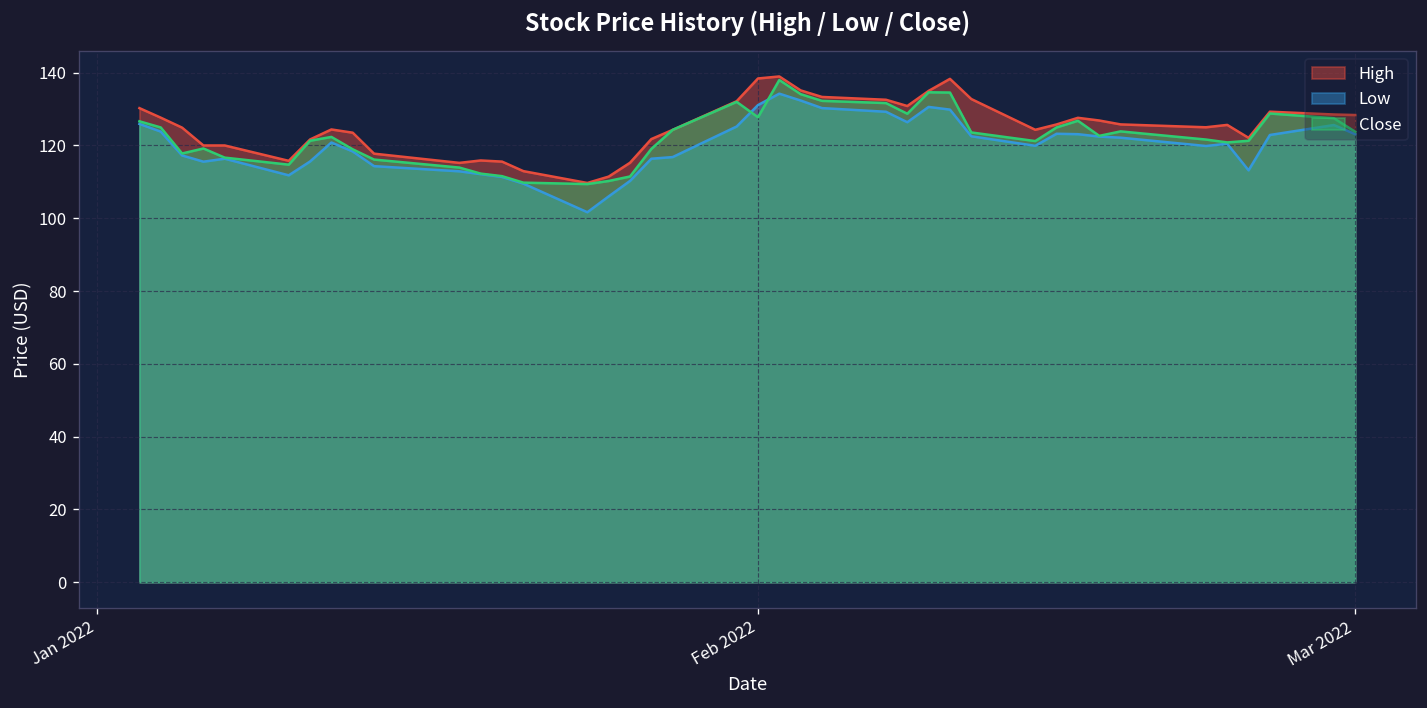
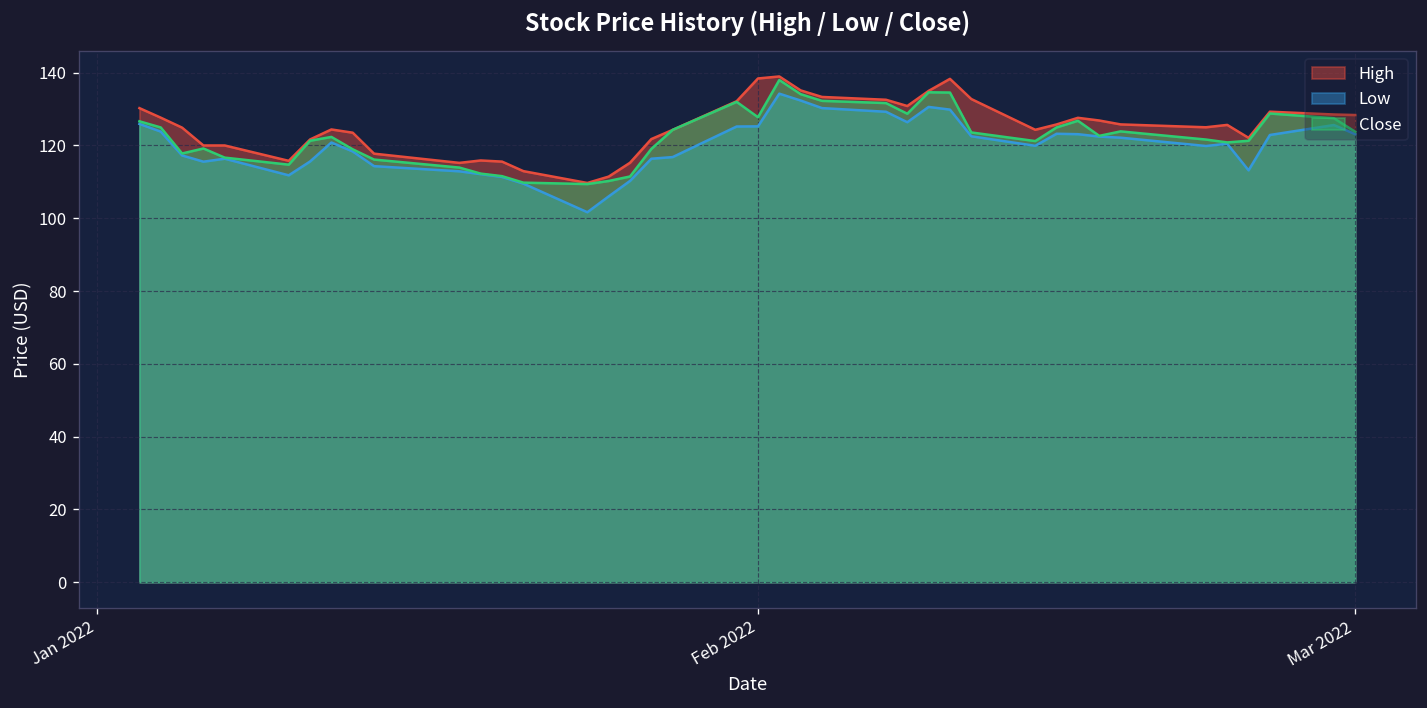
  {
    "High": {
      "Feb 2022": 138
    },
    "Low": {
-     "Feb 2022": 131
+     "Feb 2022": 125
    },
    "Close": {
      "Feb 2022": 128
    }
  }
